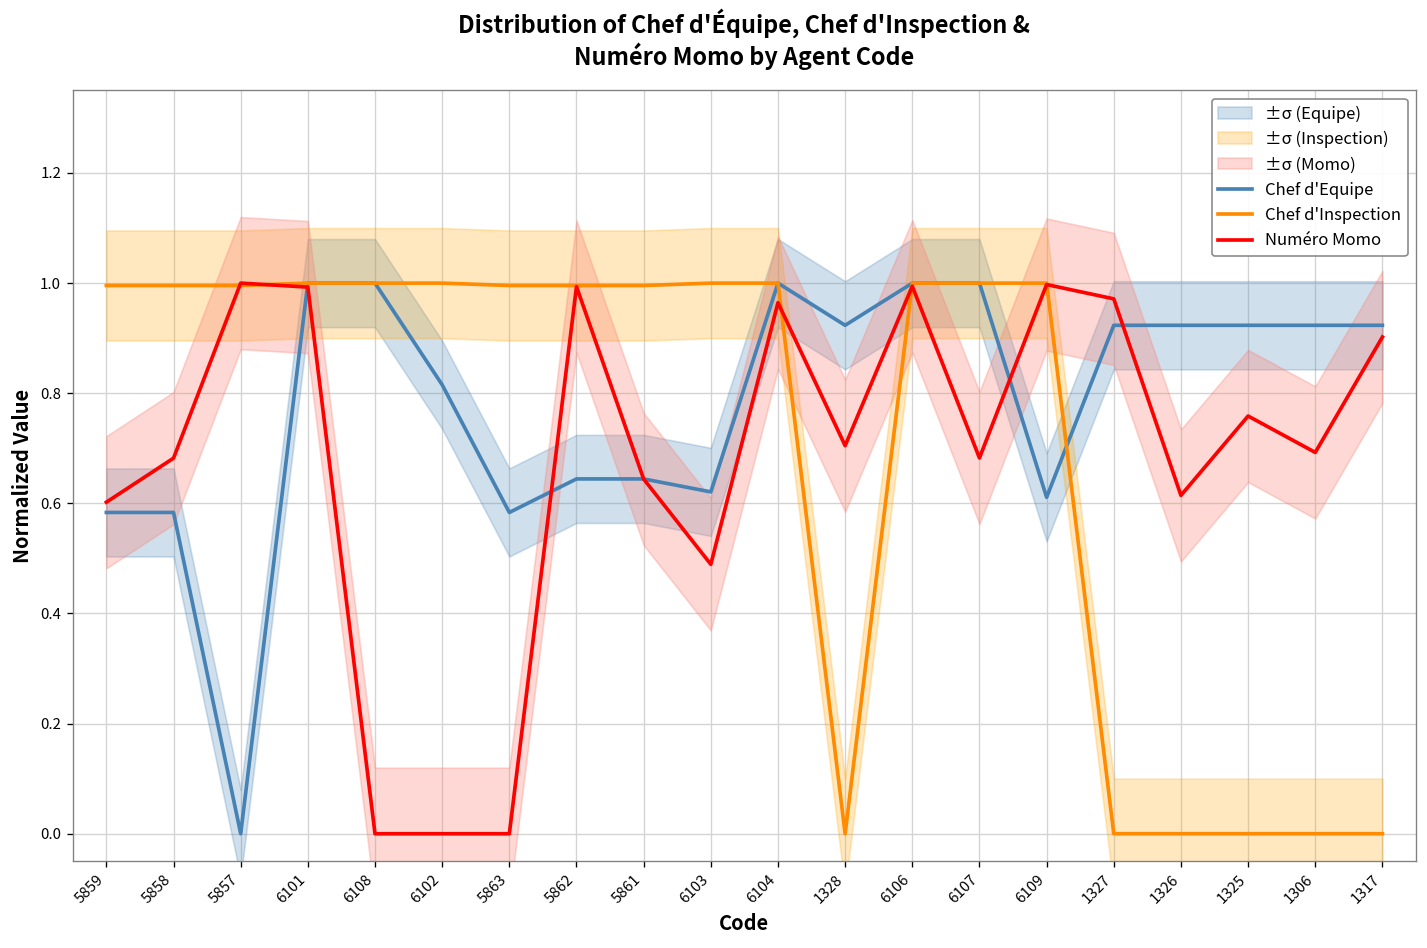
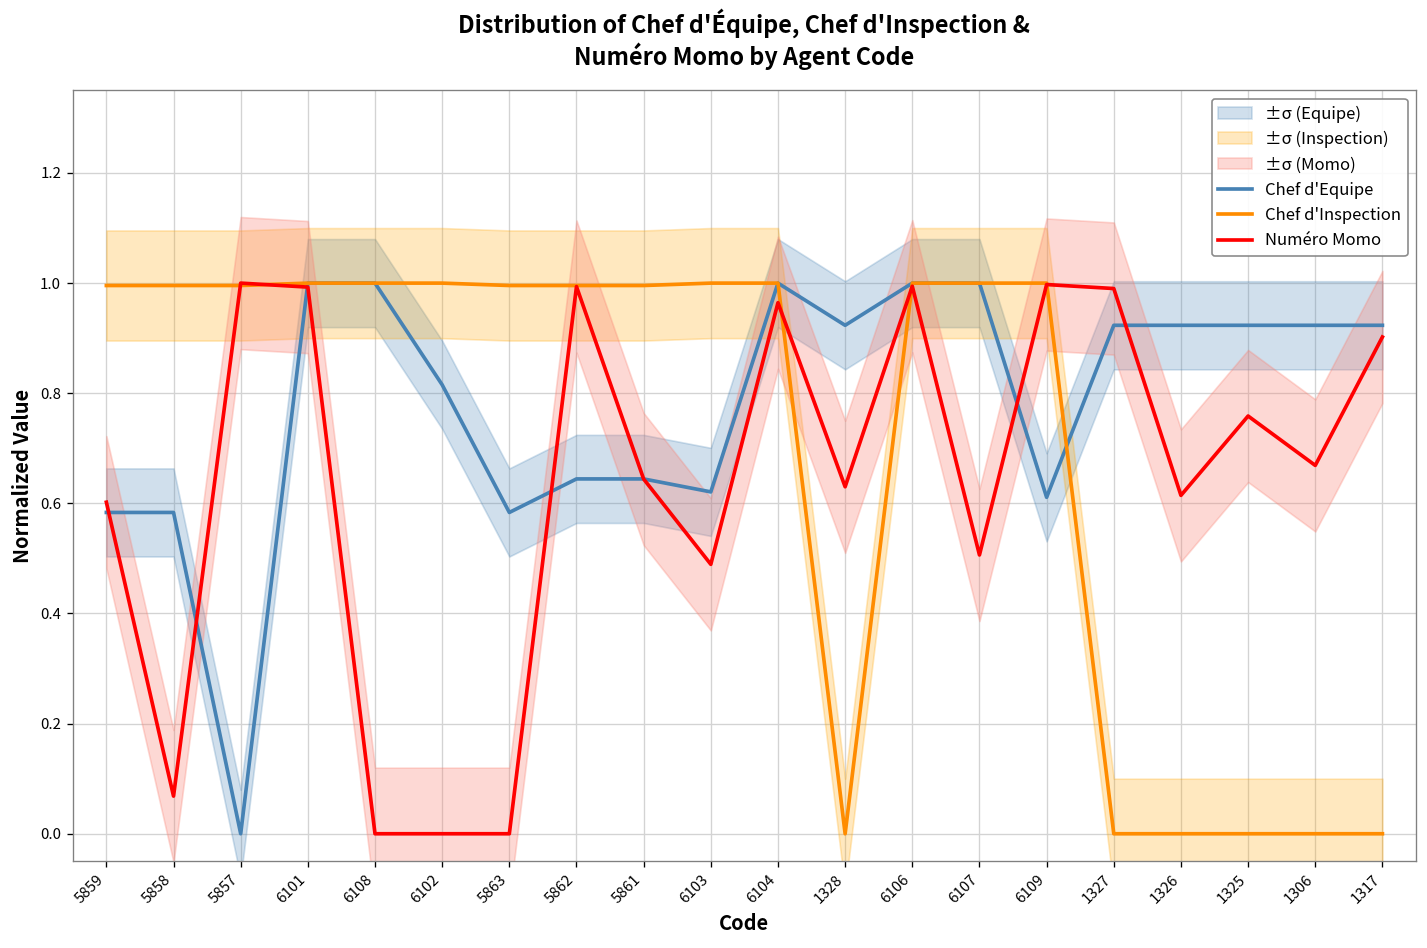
  {
    "Numéro Momo": {
      "5859": 0.60,
-     "5858": 0.68,
+     "5858": 0.07,
      "6101": 0.99,
      "6108": 0.00,
      "6102": 0.00,
      "5863": 0.00,
      "6103": 0.49,
      "6104": 0.96,
-     "1328": 0.70,
+     "1328": 0.63,
      "6106": 0.99,
-     "6107": 0.68,
-     "1327": 0.97,
+     "6107": 0.51,
+     "1327": 0.99,
      "1326": 0.61,
      "1325": 0.76,
-     "1306": 0.69,
+     "1306": 0.67,
      "1317": 0.90
    }
  }
